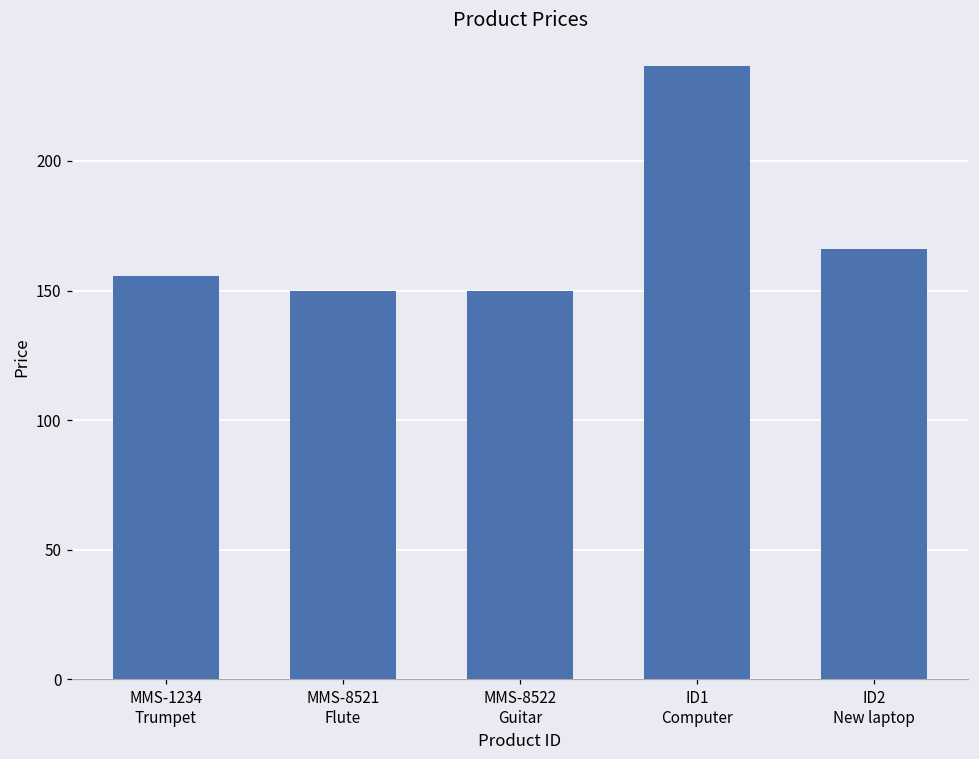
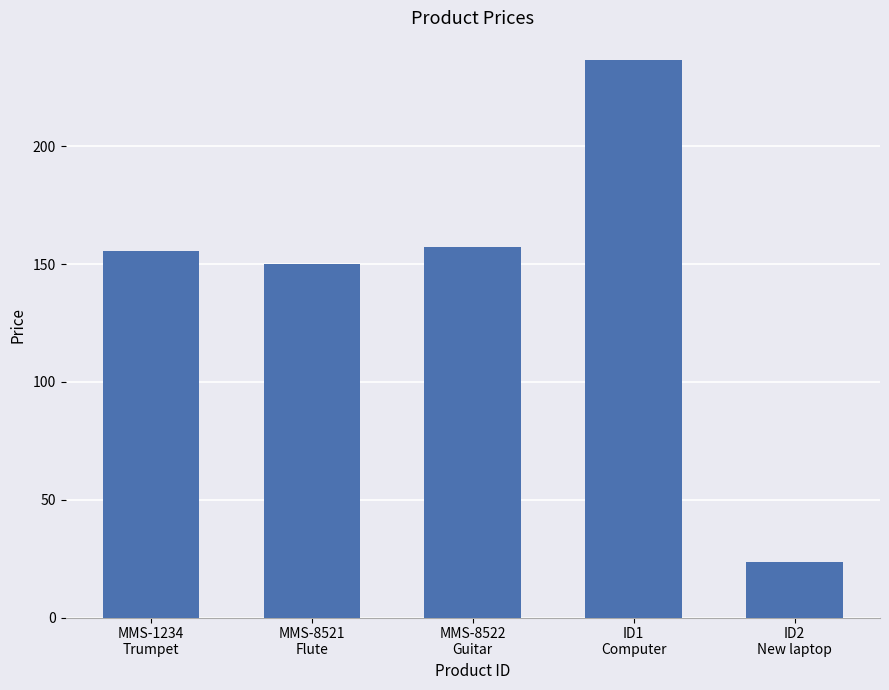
  {
    "MMS-1234 Trumpet": 156,
    "MMS-8521 Flute": 150,
-   "MMS-8522 Guitar": 150,
+   "MMS-8522 Guitar": 157,
    "ID1 Computer": 237,
-   "ID2 New laptop": 166
+   "ID2 New laptop": 24
  }
